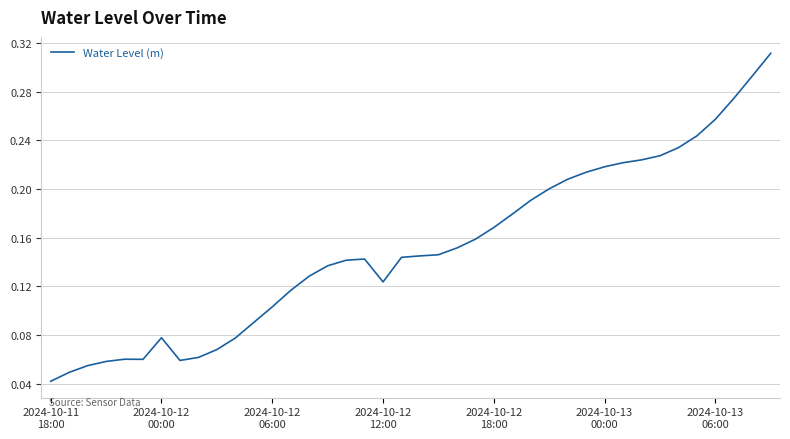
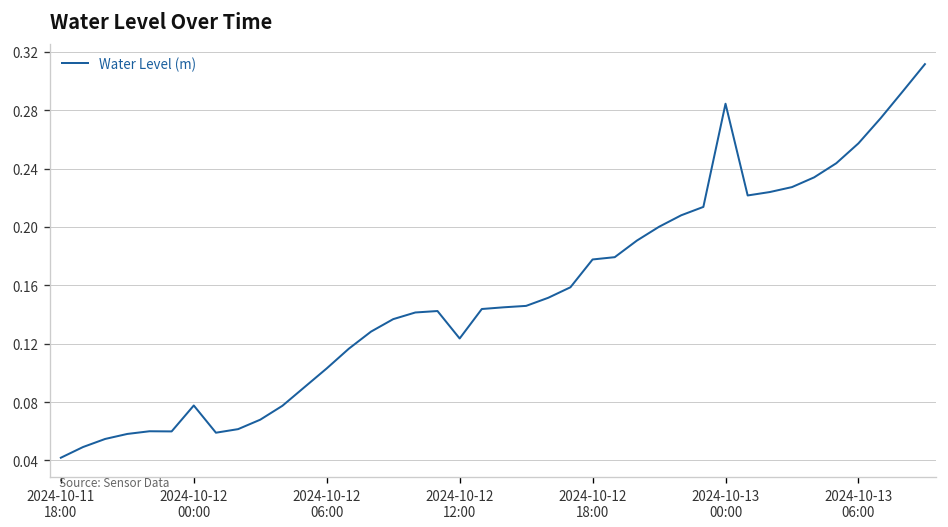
  {
    "2024-10-11 18:00": 0.042,
    "2024-10-12 00:00": 0.078,
    "2024-10-12 06:00": 0.103,
    "2024-10-12 12:00": 0.124,
-   "2024-10-12 18:00": 0.168,
-   "2024-10-13 00:00": 0.218,
+   "2024-10-12 18:00": 0.178,
+   "2024-10-13 00:00": 0.284,
    "2024-10-13 06:00": 0.257
  }
